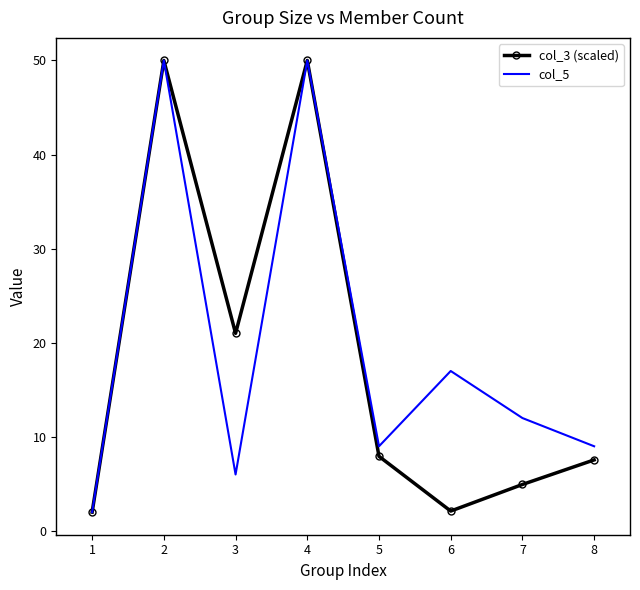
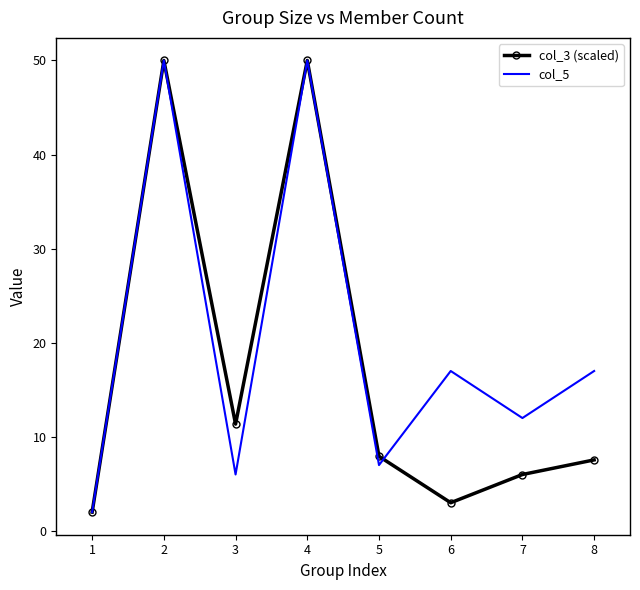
  {
    "col_3 (scaled)": {
-     "3": 21,
+     "3": 11,
      "5": 8,
-     "6": 2,
-     "7": 5,
+     "6": 3,
+     "7": 6,
      "8": 8
    },
    "col_5": {
      "3": 6,
-     "5": 9,
+     "5": 7,
      "6": 17,
      "7": 12,
-     "8": 9
+     "8": 17
    }
  }
